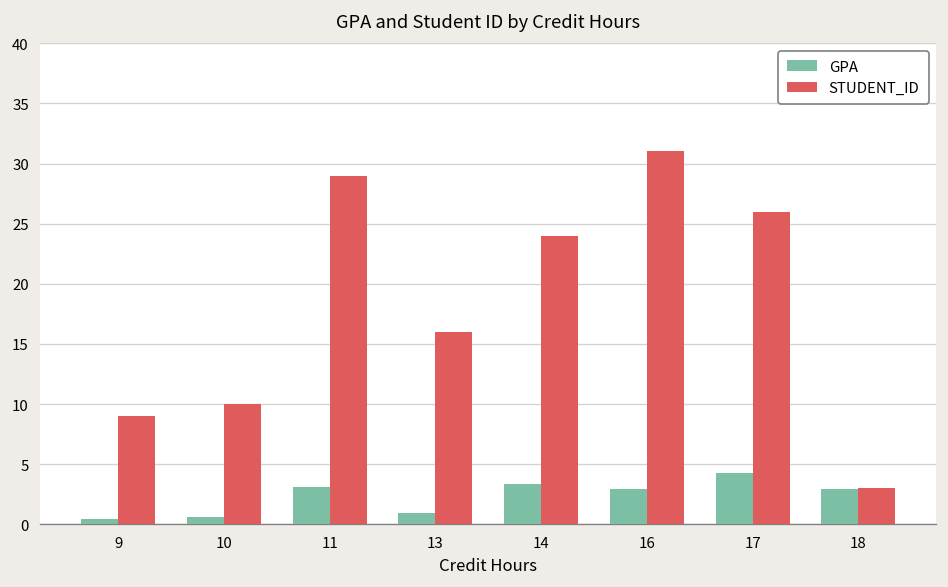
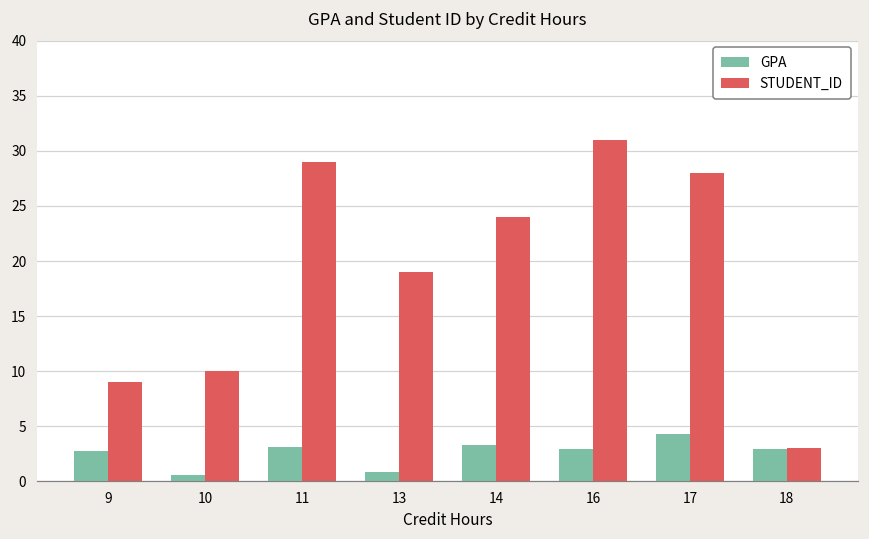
  {
    "GPA": {
-     "9": 0.4,
+     "9": 2.8,
      "10": 0.6,
      "11": 3.1,
      "13": 0.9,
      "14": 3.3,
      "16": 3.0,
      "17": 4.3,
      "18": 2.9
    },
    "STUDENT_ID": {
      "9": 9,
      "10": 10,
      "11": 29,
-     "13": 16,
+     "13": 19,
      "14": 24,
      "16": 31,
-     "17": 26,
+     "17": 28,
      "18": 3
    }
  }
